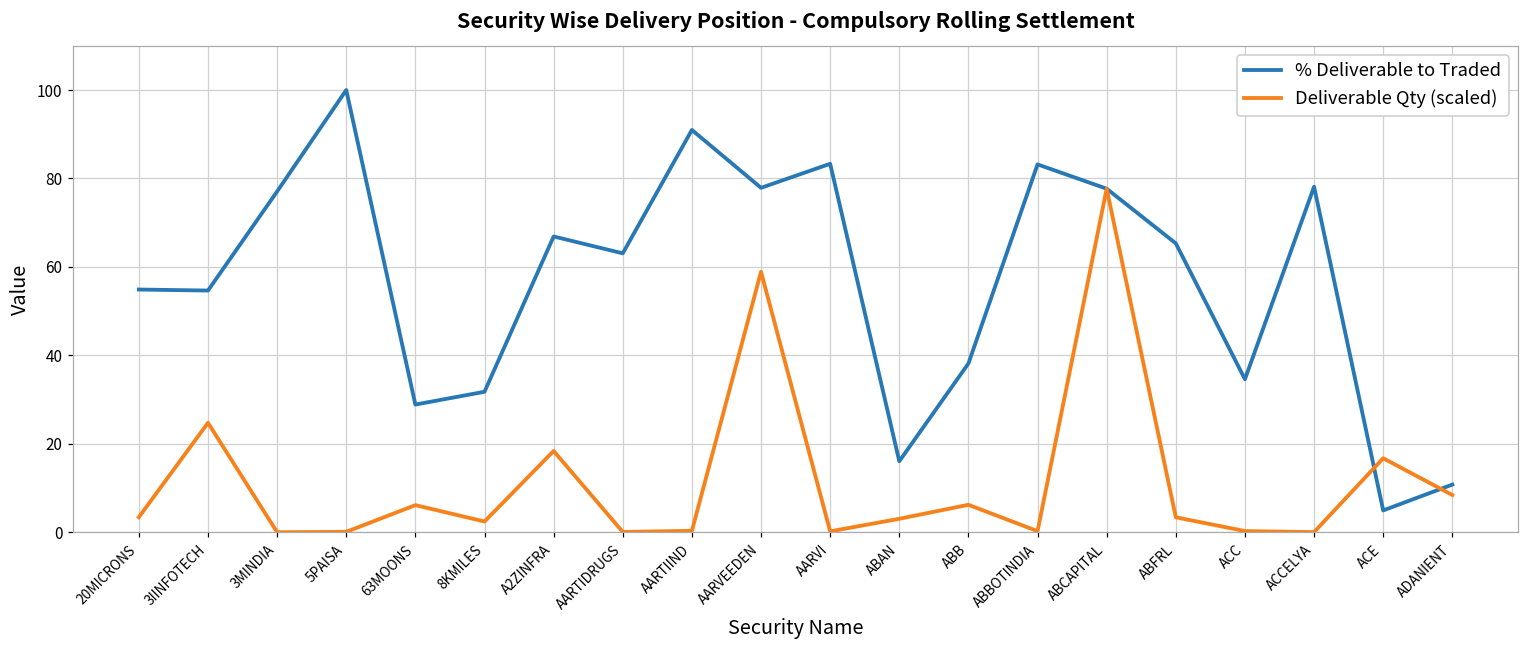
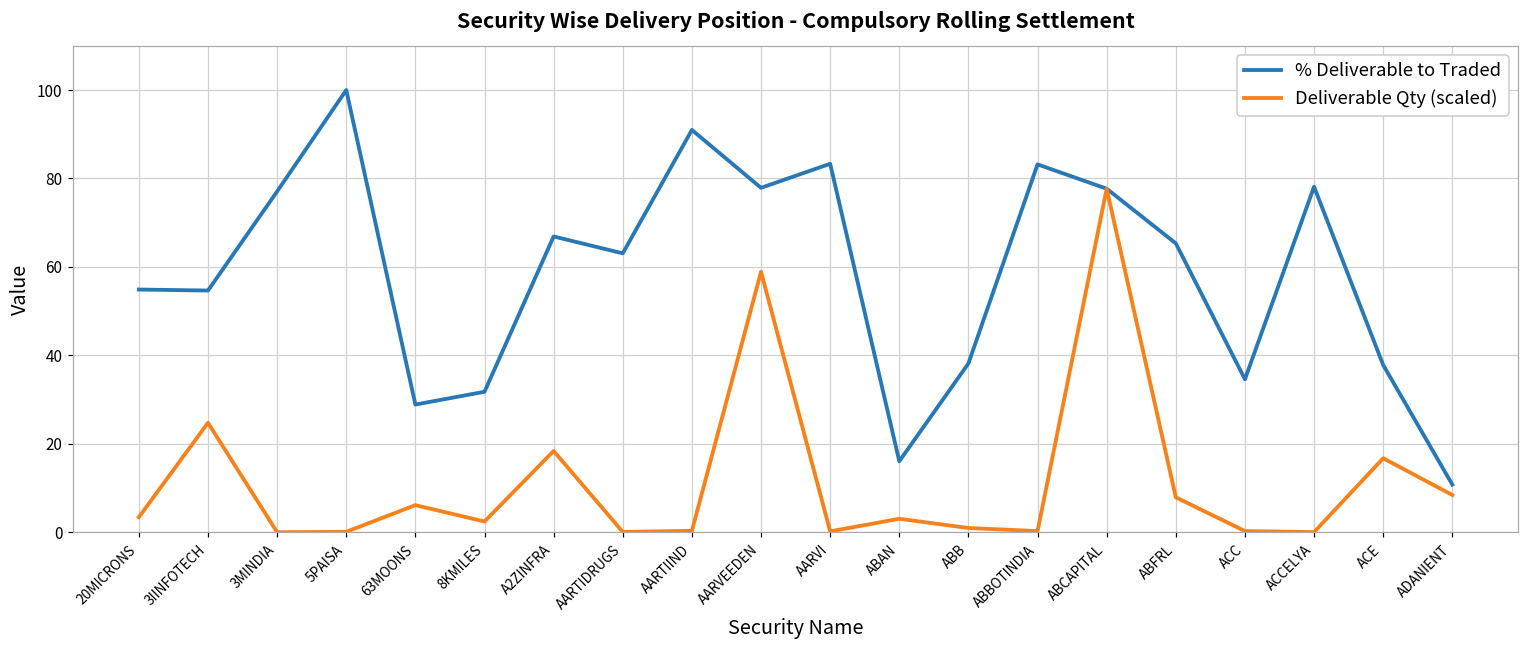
  {
    "% Deliverable to Traded": {
      "20MICRONS": 55,
      "3IINFOTECH": 55,
      "3MINDIA": 77,
      "5PAISA": 100,
      "63MOONS": 29,
      "8KMILES": 32,
      "A2ZINFRA": 67,
      "AARTIDRUGS": 63,
      "AARTIIND": 91,
      "AARVEEDEN": 78,
      "AARVI": 83,
      "ABAN": 16,
      "ABB": 38,
      "ABBOTINDIA": 83,
      "ABFRL": 65,
      "ACC": 35,
      "ACCELYA": 78,
-     "ACE": 5,
+     "ACE": 38,
      "ADANIENT": 11
    },
    "Deliverable Qty (scaled)": {
      "20MICRONS": 3,
      "3IINFOTECH": 25,
      "3MINDIA": 0,
      "5PAISA": 0,
      "63MOONS": 6,
      "8KMILES": 2,
      "A2ZINFRA": 18,
      "AARTIDRUGS": 0,
      "AARTIIND": 0,
      "AARVEEDEN": 59,
      "AARVI": 0,
      "ABAN": 3,
-     "ABB": 6,
+     "ABB": 1,
      "ABBOTINDIA": 0,
-     "ABFRL": 3,
+     "ABFRL": 8,
      "ACC": 0,
      "ACCELYA": 0,
      "ACE": 17,
      "ADANIENT": 8
    }
  }
